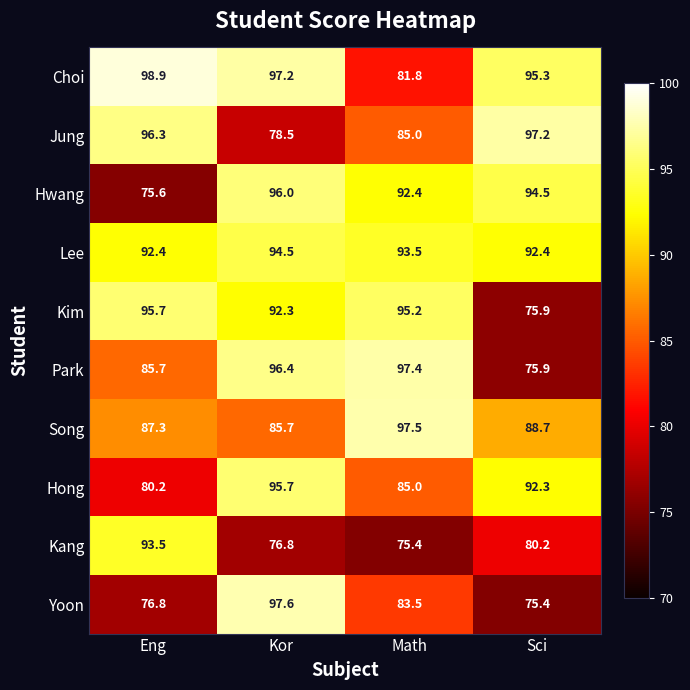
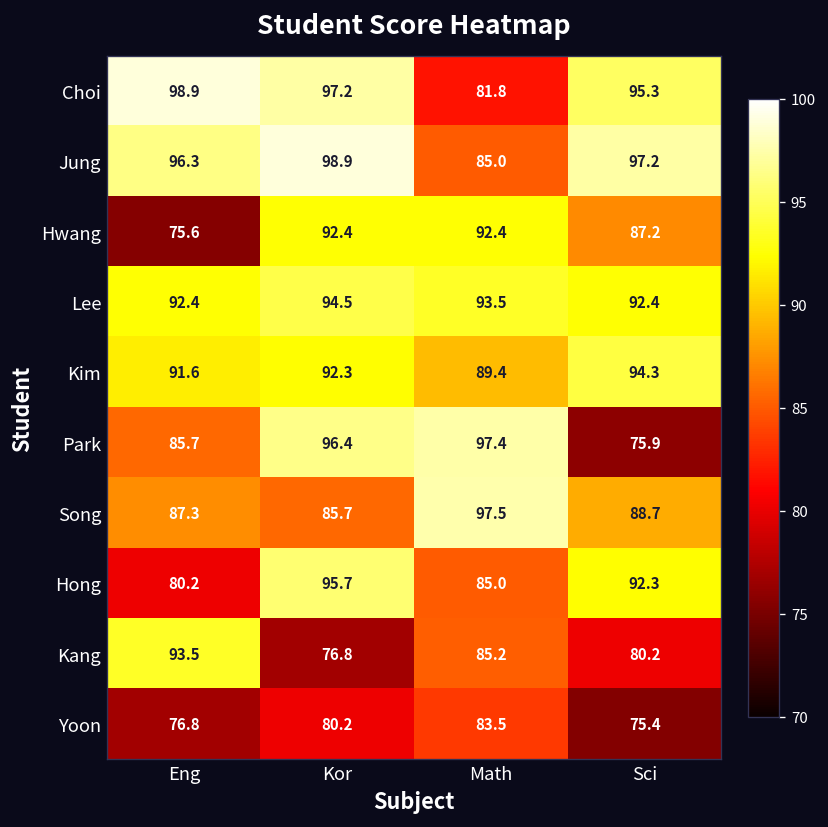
  {
    "Choi": {
      "Eng": 98.9,
      "Kor": 97.2,
      "Math": 81.8,
      "Sci": 95.3
    },
    "Jung": {
      "Eng": 96.3,
-     "Kor": 78.5,
+     "Kor": 98.9,
      "Math": 85.0,
      "Sci": 97.2
    },
    "Hwang": {
      "Eng": 75.6,
-     "Kor": 96.0,
+     "Kor": 92.4,
      "Math": 92.4,
-     "Sci": 94.5
+     "Sci": 87.2
    },
    "Lee": {
      "Eng": 92.4,
      "Kor": 94.5,
      "Math": 93.5,
      "Sci": 92.4
    },
    "Kim": {
-     "Eng": 95.7,
+     "Eng": 91.6,
      "Kor": 92.3,
-     "Math": 95.2,
-     "Sci": 75.9
+     "Math": 89.4,
+     "Sci": 94.3
    },
    "Park": {
      "Eng": 85.7,
      "Kor": 96.4,
      "Math": 97.4,
      "Sci": 75.9
    },
    "Song": {
      "Eng": 87.3,
      "Kor": 85.7,
      "Math": 97.5,
      "Sci": 88.7
    },
    "Hong": {
      "Eng": 80.2,
      "Kor": 95.7,
      "Math": 85.0,
      "Sci": 92.3
    },
    "Kang": {
      "Eng": 93.5,
      "Kor": 76.8,
-     "Math": 75.4,
+     "Math": 85.2,
      "Sci": 80.2
    },
    "Yoon": {
      "Eng": 76.8,
-     "Kor": 97.6,
+     "Kor": 80.2,
      "Math": 83.5,
      "Sci": 75.4
    }
  }
